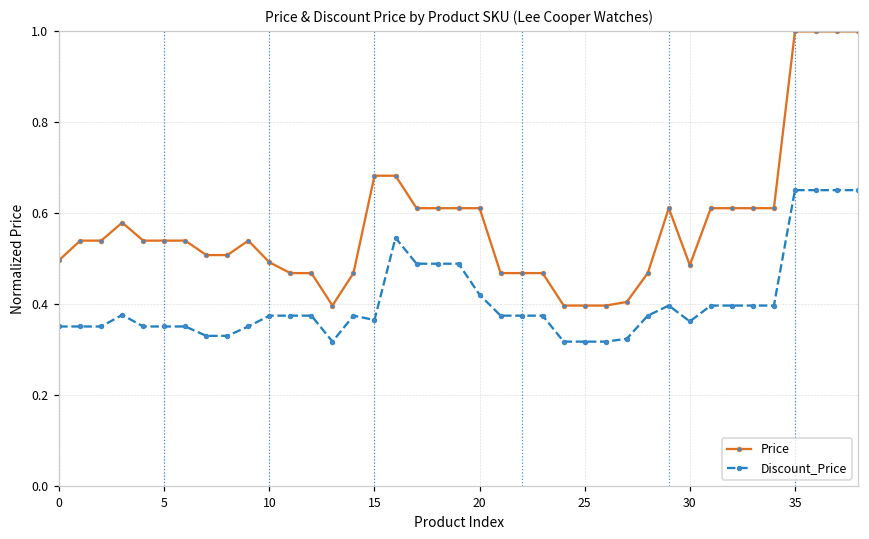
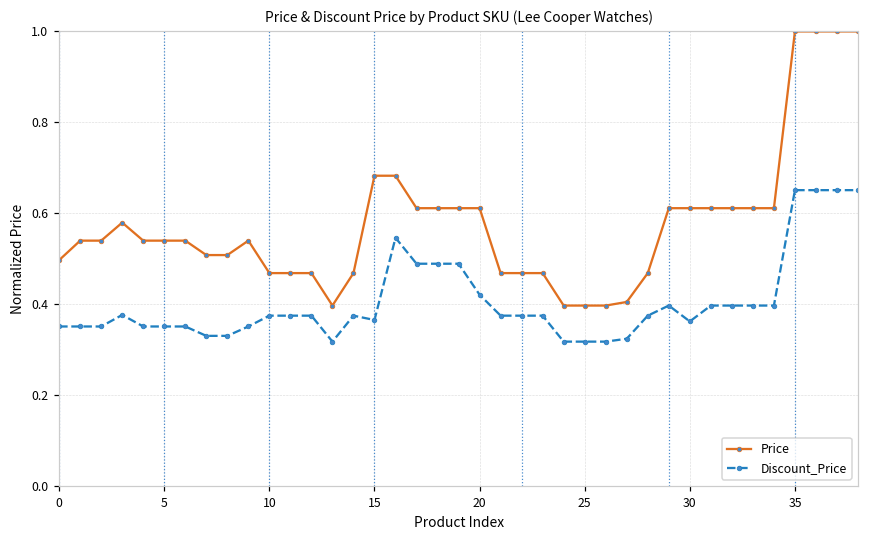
  {
    "Price": {
      "0": 0.50,
      "5": 0.54,
-     "10": 0.49,
+     "10": 0.47,
      "15": 0.68,
      "20": 0.61,
      "25": 0.40,
-     "30": 0.49,
+     "30": 0.61,
      "35": 1.00
    },
    "Discount_Price": {
      "0": 0.35,
      "5": 0.35,
      "10": 0.37,
      "15": 0.37,
      "20": 0.42,
      "25": 0.32,
      "30": 0.36,
      "35": 0.65
    }
  }
